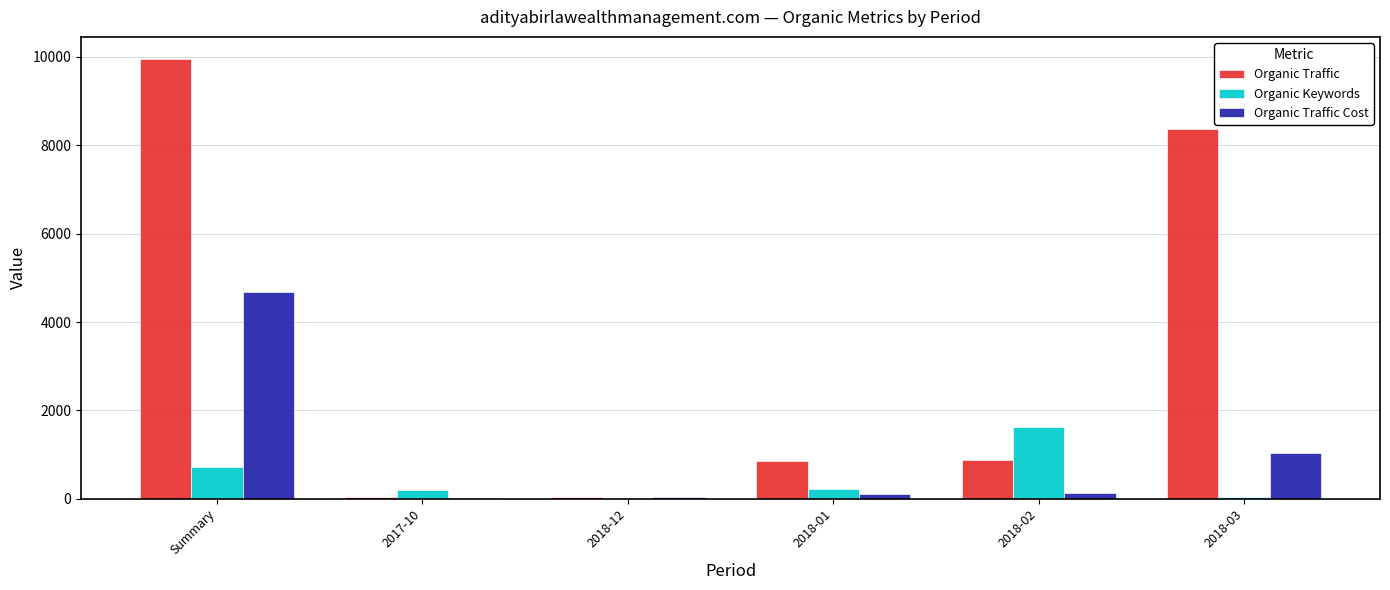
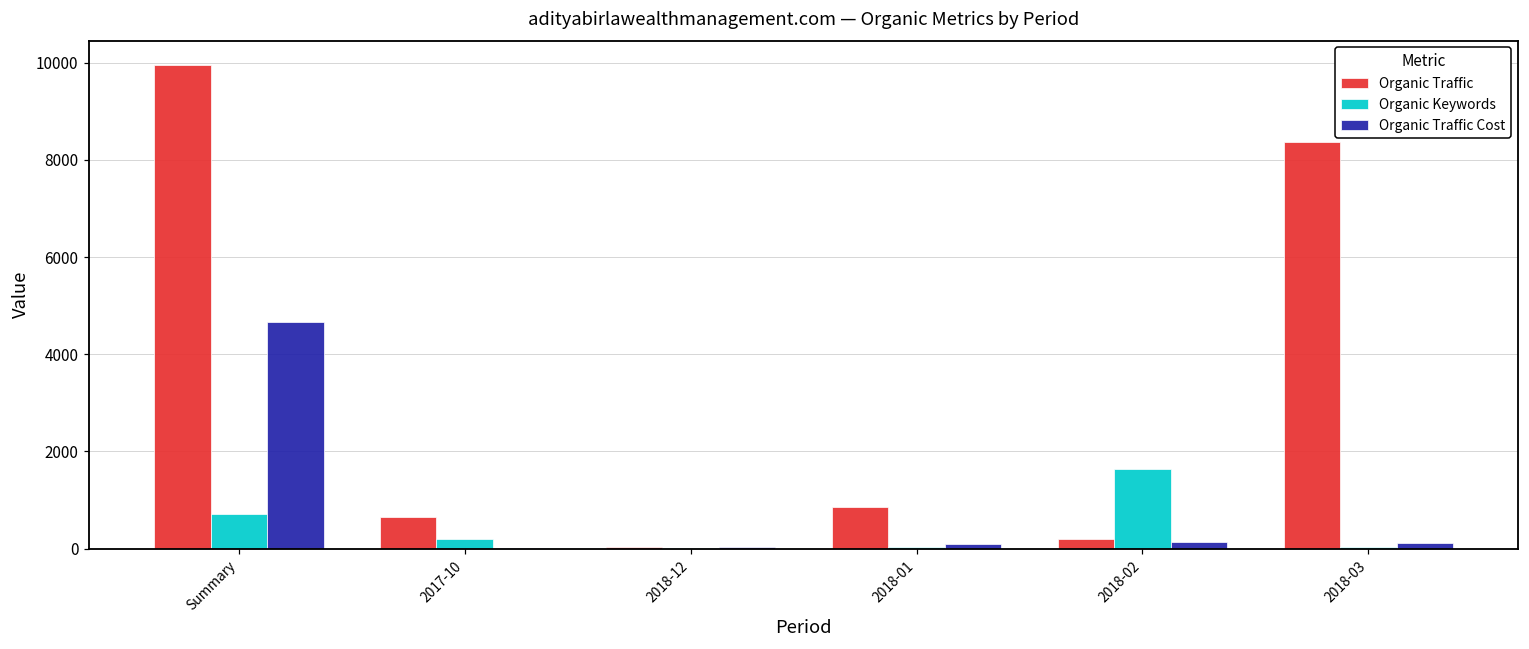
  {
    "Organic Traffic": {
      "Summary": 10000,
-     "2017-10": 0,
+     "2017-10": 600,
      "2018-01": 900,
-     "2018-02": 900,
+     "2018-02": 200,
      "2018-03": 8400
    },
    "Organic Keywords": {
      "Summary": 700,
      "2017-10": 200,
-     "2018-01": 200,
+     "2018-01": 0,
      "2018-02": 1600
    },
    "Organic Traffic Cost": {
      "Summary": 4700,
      "2018-01": 100,
      "2018-02": 100,
-     "2018-03": 1000
+     "2018-03": 100
    }
  }
